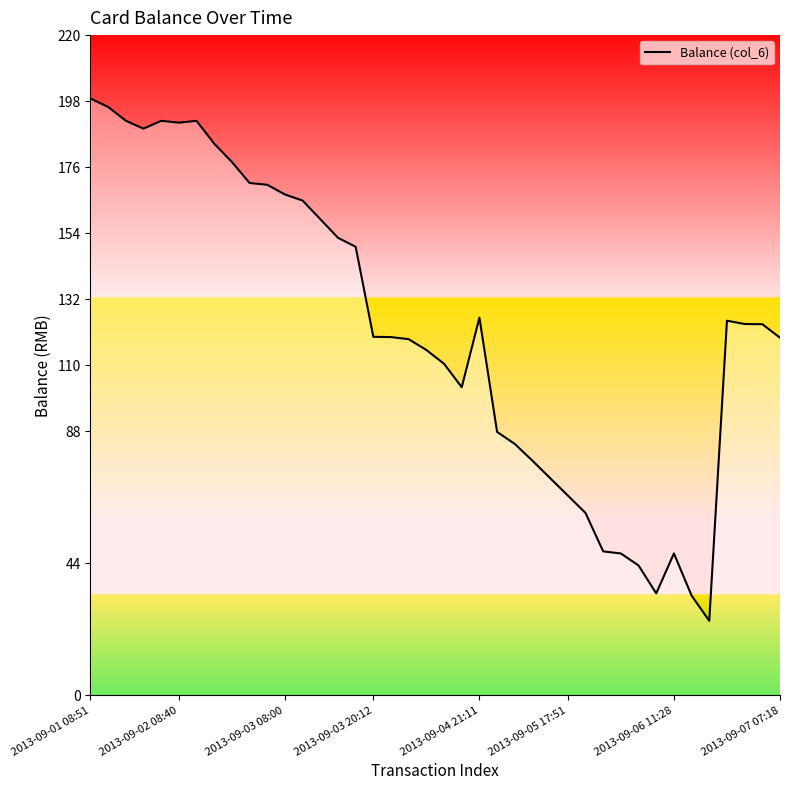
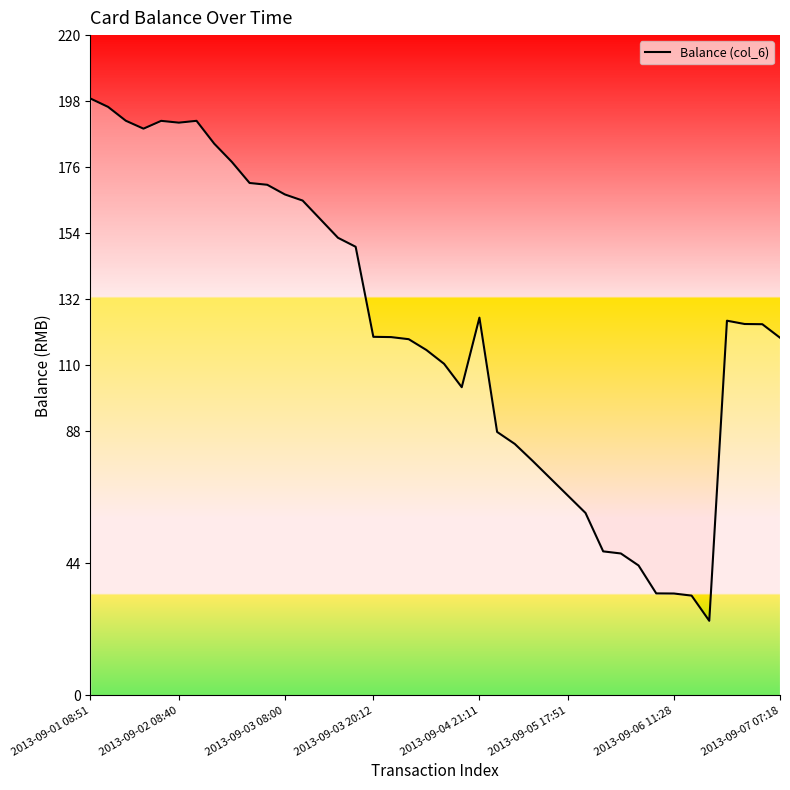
  {
    "2013-09-01 08:51": 199,
    "2013-09-03 20:12": 119,
    "2013-09-04 21:11": 126,
-   "2013-09-06 11:28": 47,
+   "2013-09-06 11:28": 34,
    "2013-09-07 07:18": 119
  }
